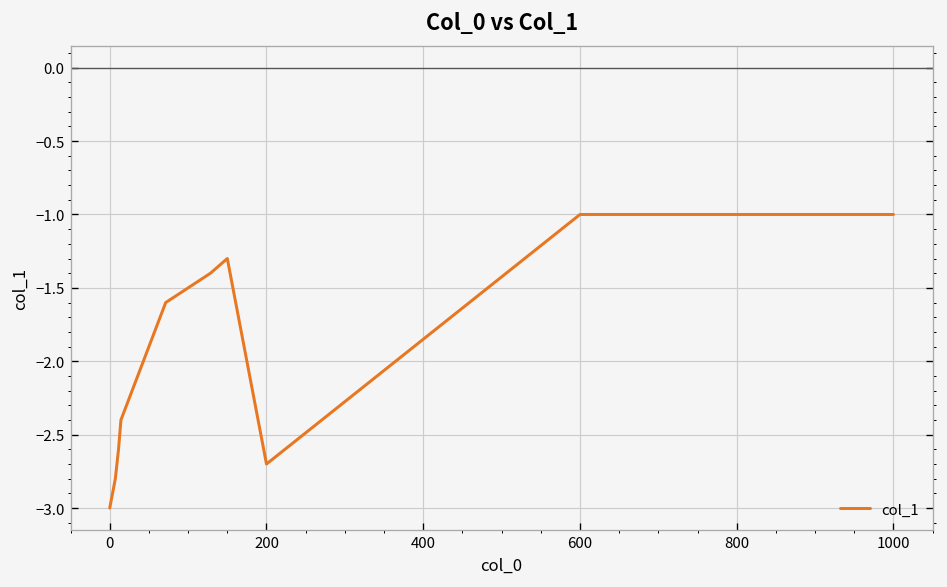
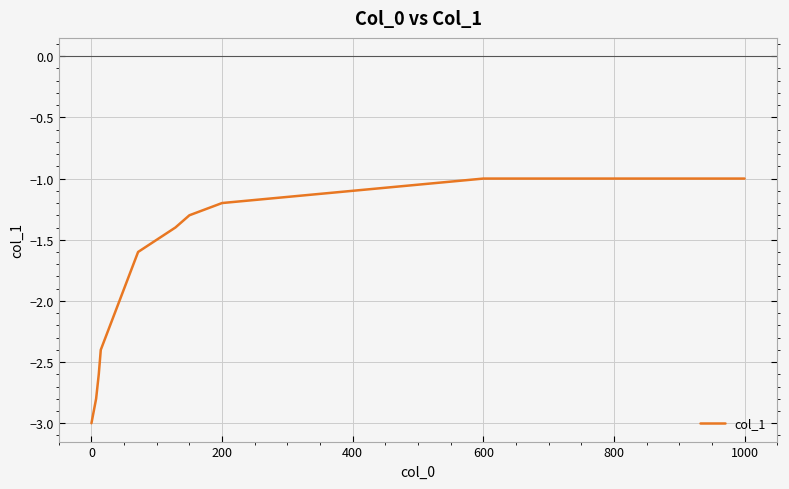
  {
    "0": -3.0,
-   "200": -2.7,
+   "200": -1.2,
    "600": -1.0,
    "800": -1.0,
    "1000": -1.0
  }
